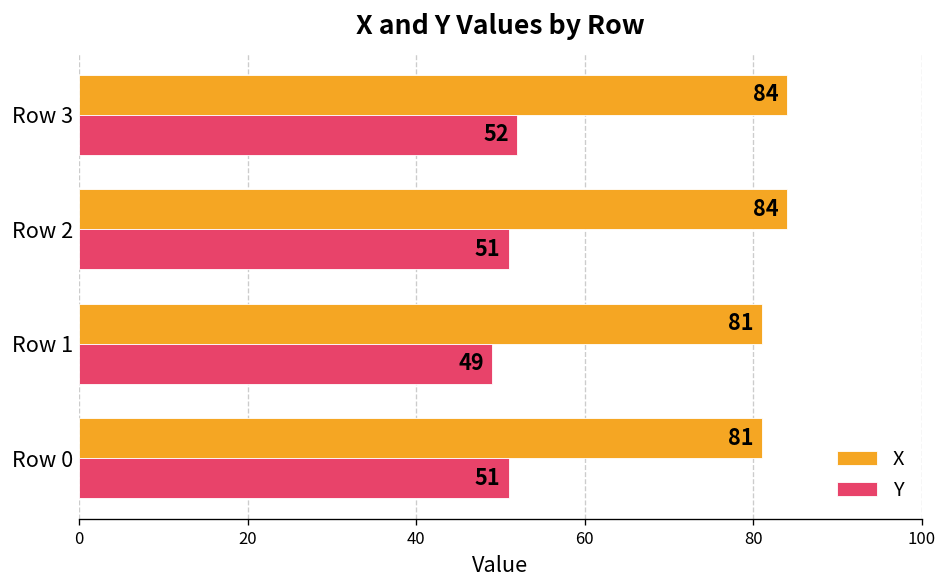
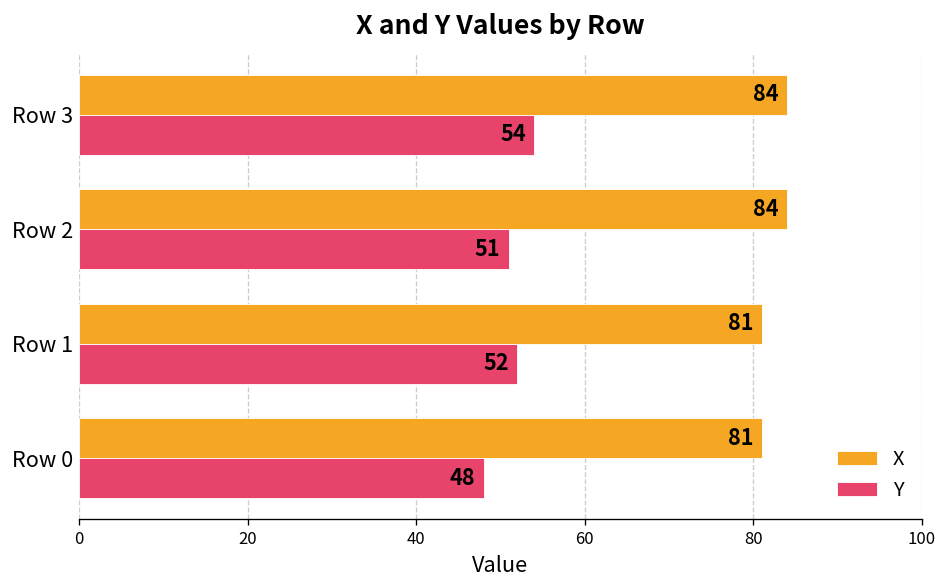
  {
    "X": {
      "Row 3": 84,
      "Row 2": 84,
      "Row 1": 81,
      "Row 0": 81
    },
    "Y": {
-     "Row 3": 52,
+     "Row 3": 54,
      "Row 2": 51,
-     "Row 1": 49,
-     "Row 0": 51
+     "Row 1": 52,
+     "Row 0": 48
    }
  }
